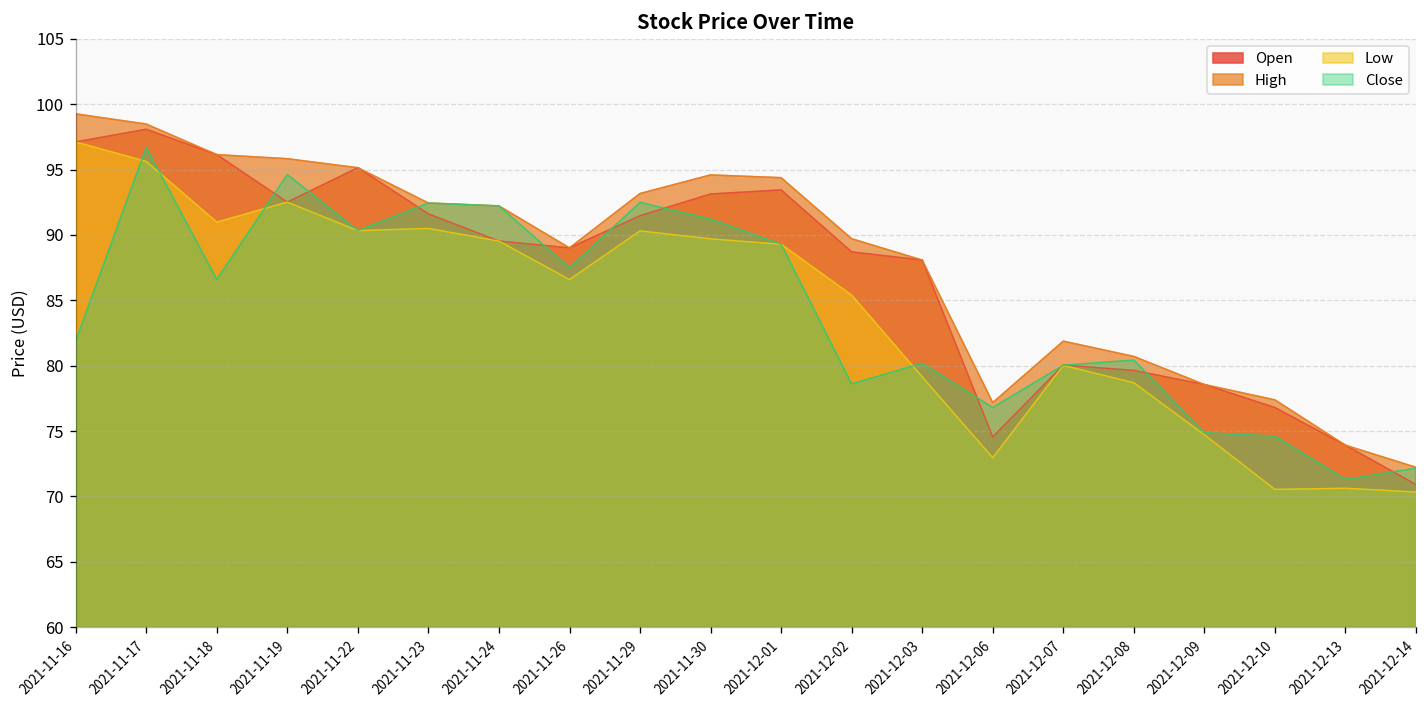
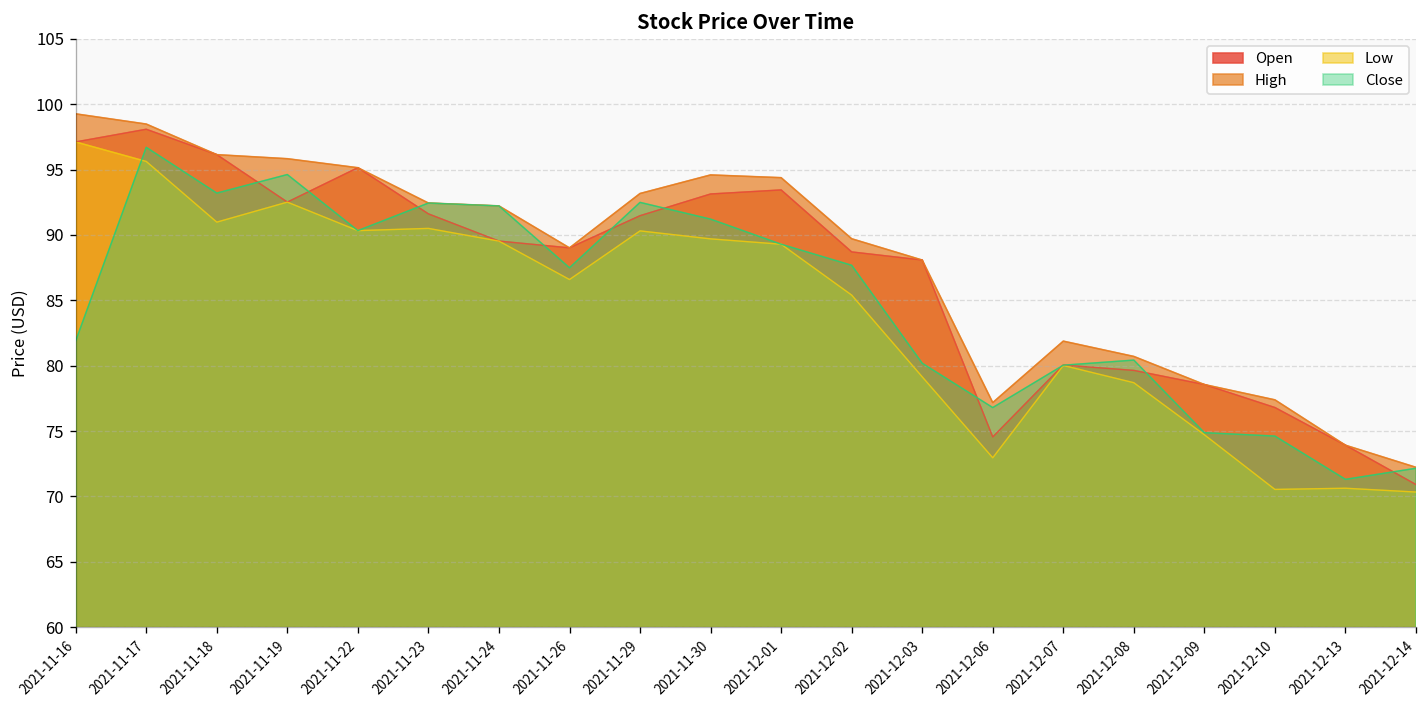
  {
    "Low": {
      "2021-11-17": 95.6,
      "2021-11-18": 91.0,
      "2021-11-23": 90.5,
      "2021-11-26": 86.6,
      "2021-11-29": 90.3,
      "2021-11-30": 89.7,
      "2021-12-02": 85.4,
      "2021-12-03": 79.2,
      "2021-12-06": 73.0,
      "2021-12-08": 78.7,
      "2021-12-10": 70.5,
      "2021-12-13": 70.6,
      "2021-12-14": 70.3
    },
    "Close": {
      "2021-11-16": 81.9,
      "2021-11-17": 96.7,
-     "2021-11-18": 86.6,
+     "2021-11-18": 93.2,
      "2021-11-19": 94.6,
      "2021-11-26": 87.5,
      "2021-11-29": 92.5,
      "2021-11-30": 91.2,
-     "2021-12-02": 78.6,
+     "2021-12-02": 87.7,
      "2021-12-03": 80.2,
      "2021-12-06": 76.8,
      "2021-12-08": 80.4,
      "2021-12-10": 74.6,
      "2021-12-13": 71.3
    }
  }
